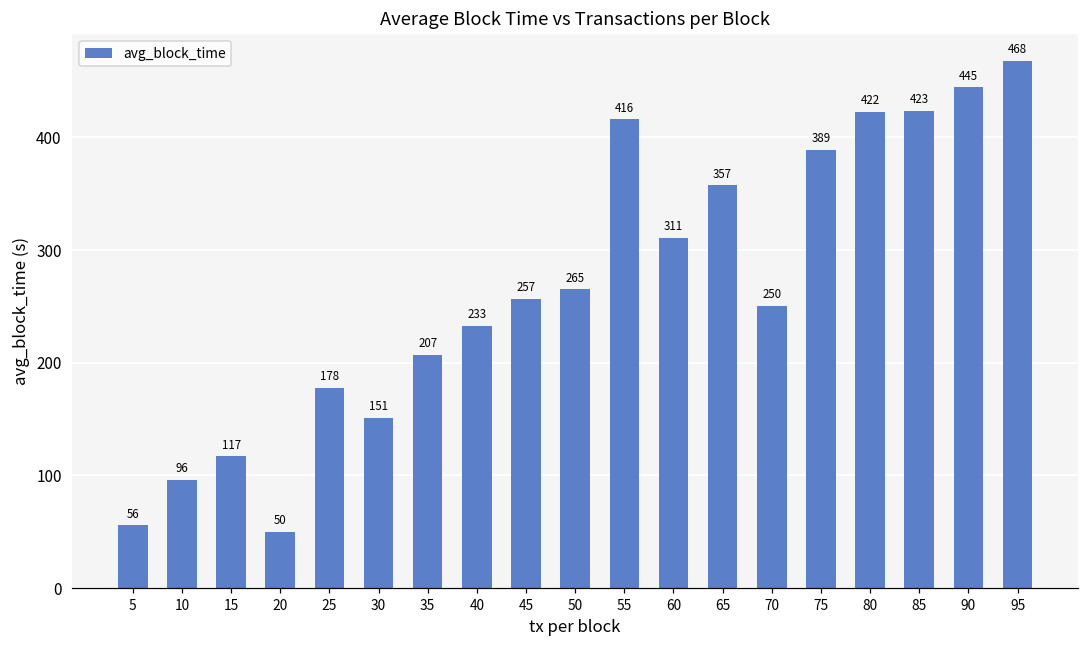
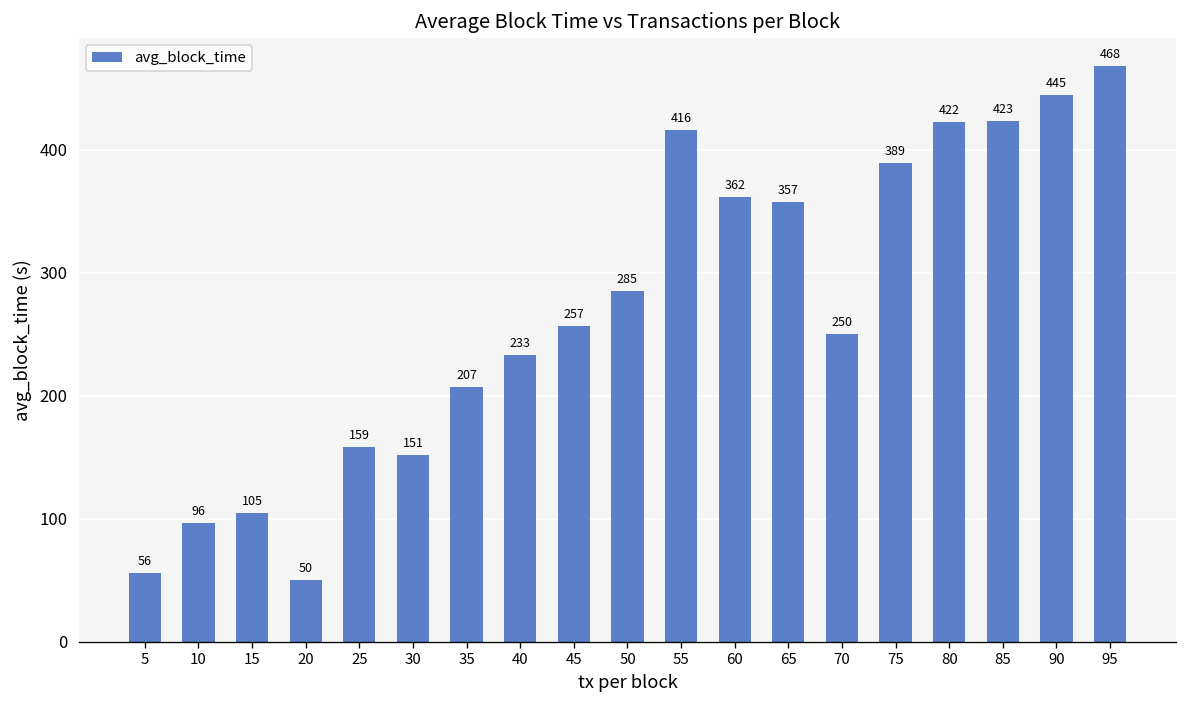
  {
    "5": 56,
    "10": 96,
-   "15": 117,
+   "15": 105,
    "20": 50,
-   "25": 178,
+   "25": 159,
    "30": 151,
    "35": 207,
    "40": 233,
    "45": 257,
-   "50": 265,
+   "50": 285,
    "55": 416,
-   "60": 311,
+   "60": 362,
    "65": 357,
    "70": 250,
    "75": 389,
    "80": 422,
    "85": 423,
    "90": 445,
    "95": 468
  }
